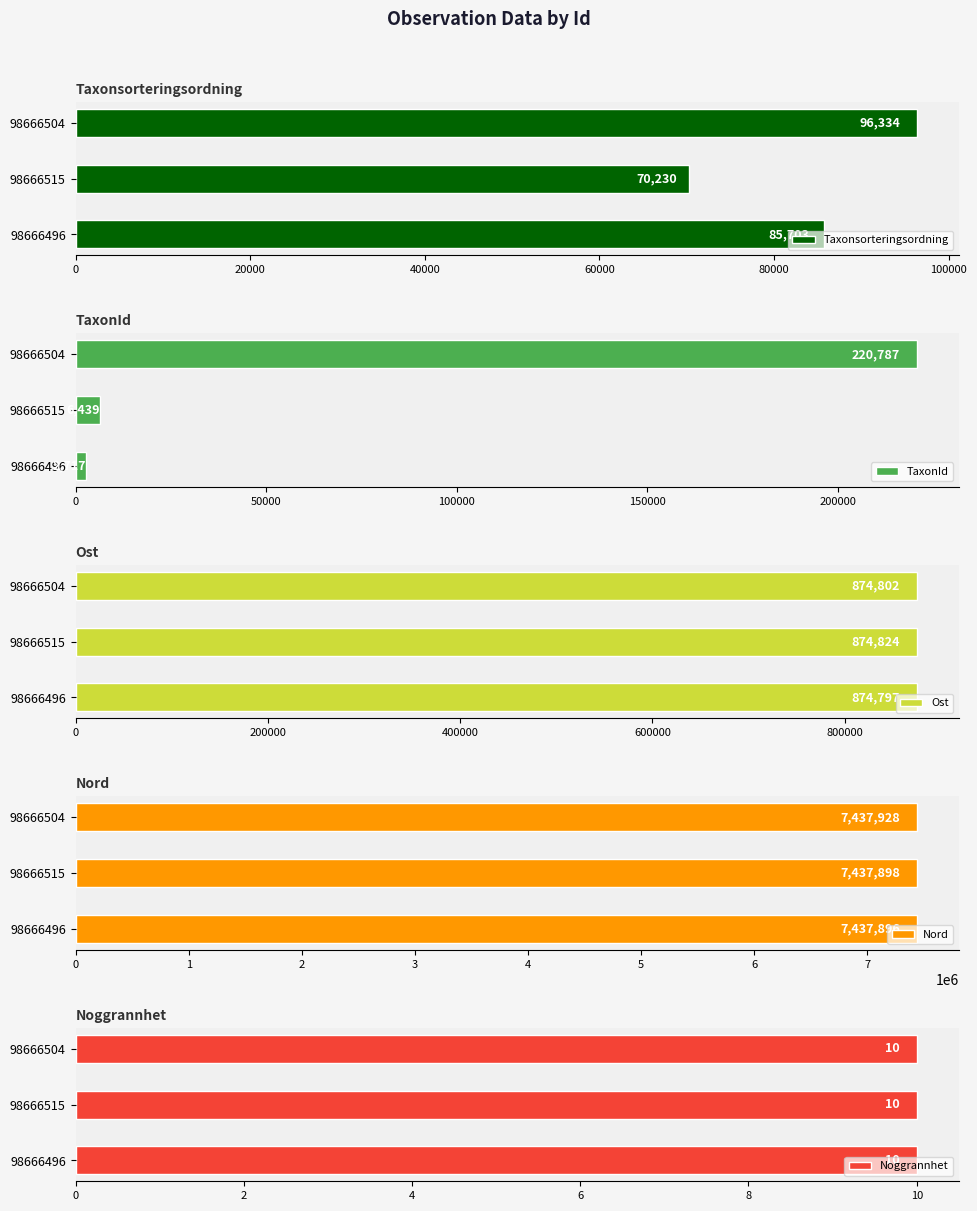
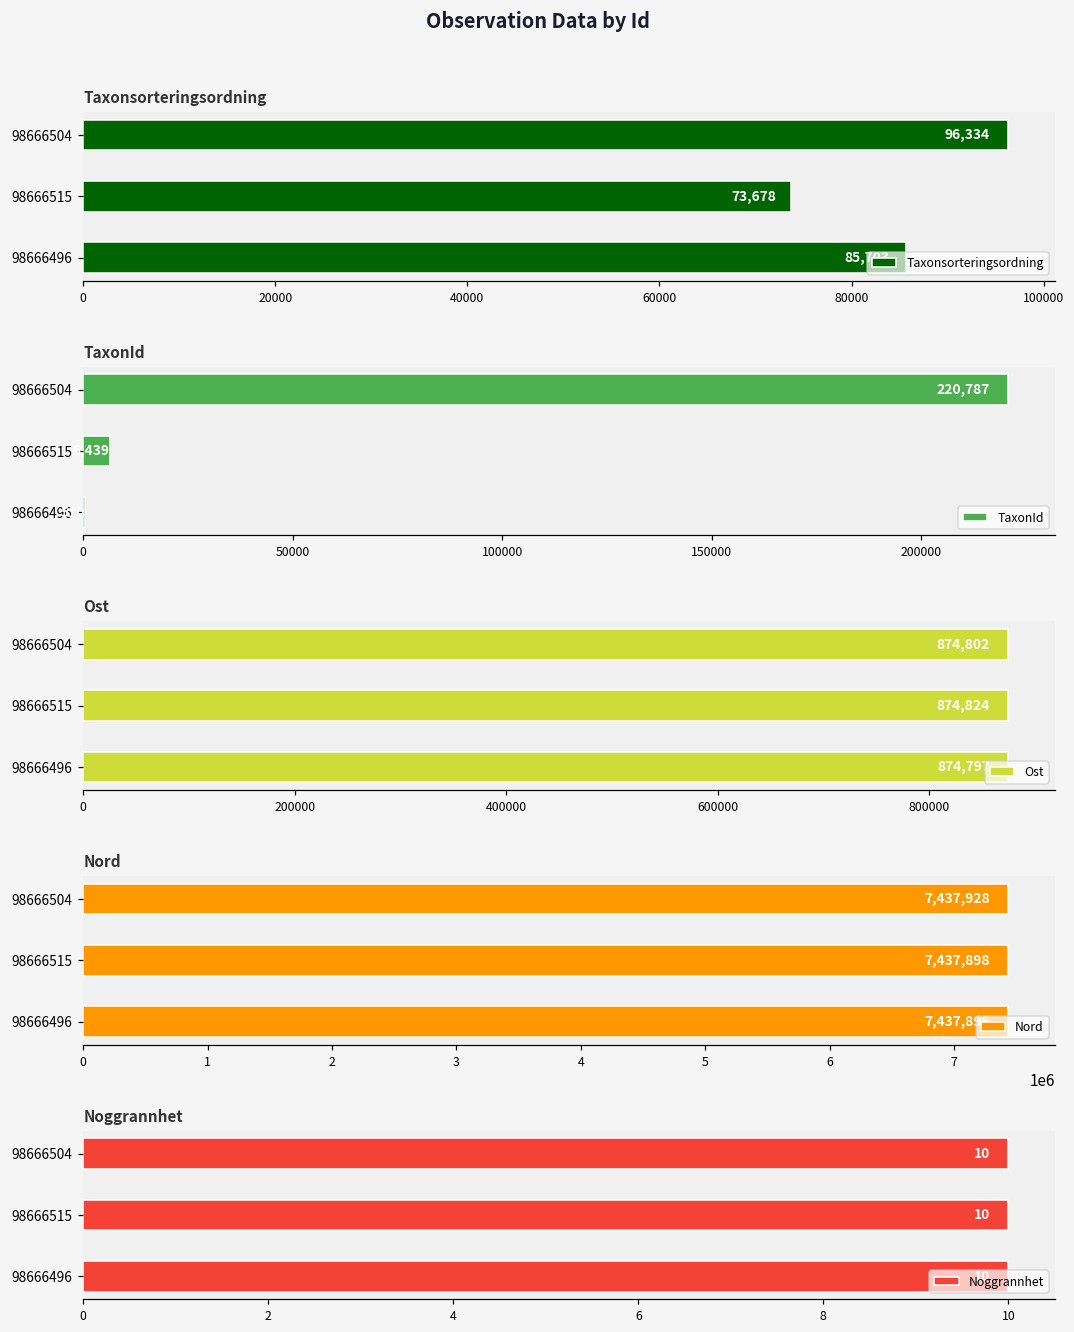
  {
    "Taxonsorteringsordning": {
      "98666504": "96,334",
-     "98666515": "70,230"
+     "98666515": "73,678"
    },
    "TaxonId": {
-     "98666496": "3000"
+     "98666496": "1000"
    },
    "Ost": {
      "98666504": "874,802",
      "98666515": "874,824"
    },
    "Nord": {
      "98666504": "7,437,928",
      "98666515": "7,437,898"
    },
    "Noggrannhet": {
      "98666504": "10",
      "98666515": "10"
    }
  }
